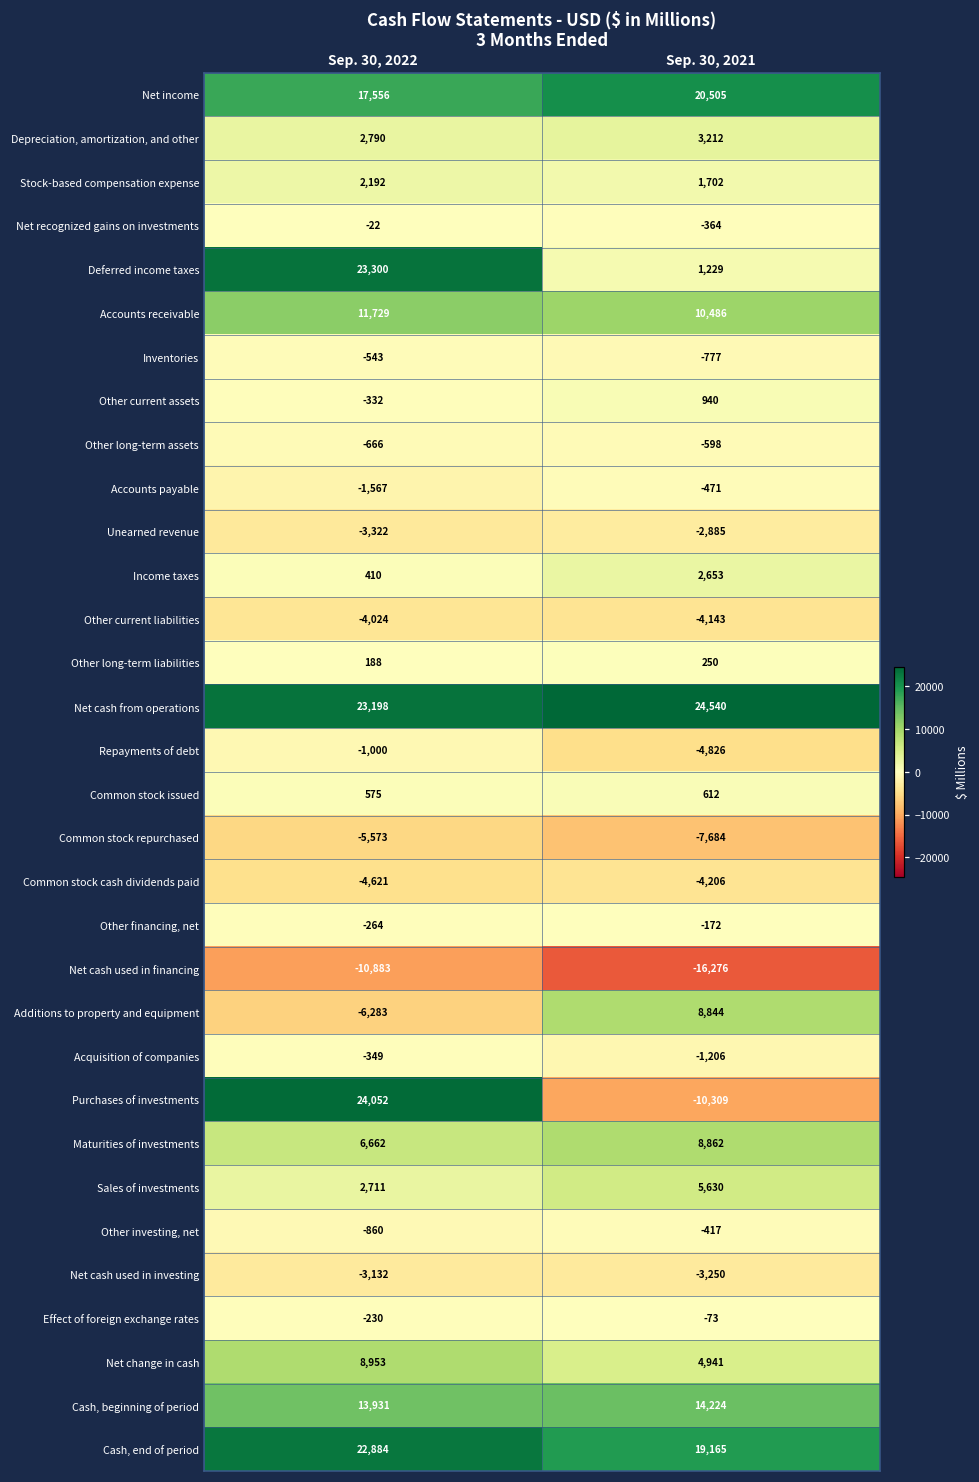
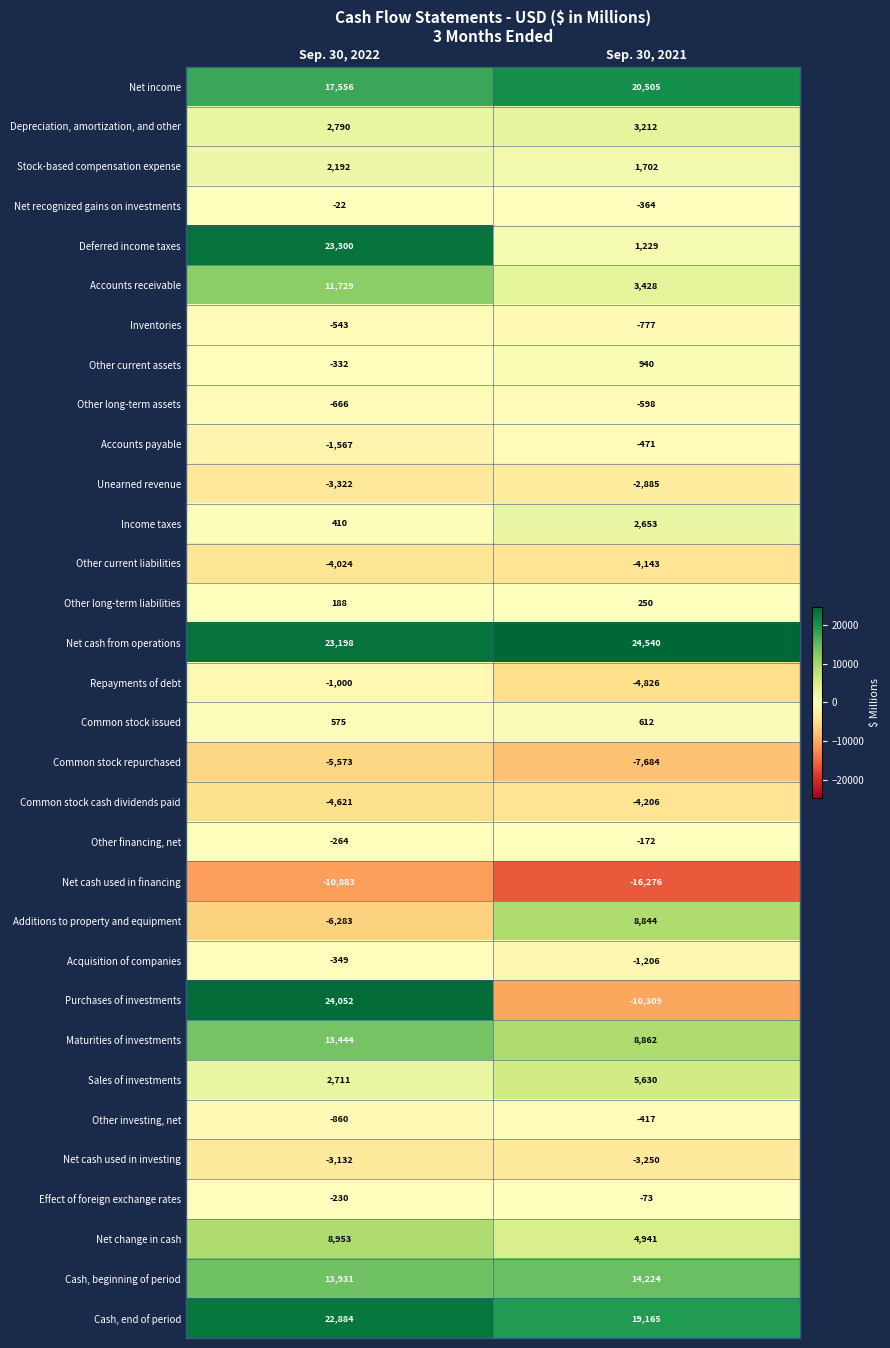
  {
    "Net income": {
      "Sep. 30, 2022": "17,556",
      "Sep. 30, 2021": "20,505"
    },
    "Depreciation, amortization, and other": {
      "Sep. 30, 2022": "2,790",
      "Sep. 30, 2021": "3,212"
    },
    "Stock-based compensation expense": {
      "Sep. 30, 2022": "2,192",
      "Sep. 30, 2021": "1,702"
    },
    "Net recognized gains on investments": {
      "Sep. 30, 2022": "-22",
      "Sep. 30, 2021": "-364"
    },
    "Deferred income taxes": {
      "Sep. 30, 2022": "23,300",
      "Sep. 30, 2021": "1,229"
    },
    "Accounts receivable": {
      "Sep. 30, 2022": "11,729",
-     "Sep. 30, 2021": "10,486"
+     "Sep. 30, 2021": "3,428"
    },
    "Inventories": {
      "Sep. 30, 2022": "-543",
      "Sep. 30, 2021": "-777"
    },
    "Other current assets": {
      "Sep. 30, 2022": "-332",
      "Sep. 30, 2021": "940"
    },
    "Other long-term assets": {
      "Sep. 30, 2022": "-666",
      "Sep. 30, 2021": "-598"
    },
    "Accounts payable": {
      "Sep. 30, 2022": "-1,567",
      "Sep. 30, 2021": "-471"
    },
    "Unearned revenue": {
      "Sep. 30, 2022": "-3,322",
      "Sep. 30, 2021": "-2,885"
    },
    "Income taxes": {
      "Sep. 30, 2022": "410",
      "Sep. 30, 2021": "2,653"
    },
    "Other current liabilities": {
      "Sep. 30, 2022": "-4,024",
      "Sep. 30, 2021": "-4,143"
    },
    "Other long-term liabilities": {
      "Sep. 30, 2022": "188",
      "Sep. 30, 2021": "250"
    },
    "Net cash from operations": {
      "Sep. 30, 2022": "23,198",
      "Sep. 30, 2021": "24,540"
    },
    "Repayments of debt": {
      "Sep. 30, 2022": "-1,000",
      "Sep. 30, 2021": "-4,826"
    },
    "Common stock issued": {
      "Sep. 30, 2022": "575",
      "Sep. 30, 2021": "612"
    },
    "Common stock repurchased": {
      "Sep. 30, 2022": "-5,573",
      "Sep. 30, 2021": "-7,684"
    },
    "Common stock cash dividends paid": {
      "Sep. 30, 2022": "-4,621",
      "Sep. 30, 2021": "-4,206"
    },
    "Other financing, net": {
      "Sep. 30, 2022": "-264",
      "Sep. 30, 2021": "-172"
    },
    "Net cash used in financing": {
      "Sep. 30, 2022": "-10,883",
      "Sep. 30, 2021": "-16,276"
    },
    "Additions to property and equipment": {
      "Sep. 30, 2022": "-6,283",
      "Sep. 30, 2021": "8,844"
    },
    "Acquisition of companies": {
      "Sep. 30, 2022": "-349",
      "Sep. 30, 2021": "-1,206"
    },
    "Purchases of investments": {
      "Sep. 30, 2022": "24,052",
      "Sep. 30, 2021": "-10,309"
    },
    "Maturities of investments": {
-     "Sep. 30, 2022": "6,662",
+     "Sep. 30, 2022": "13,444",
      "Sep. 30, 2021": "8,862"
    },
    "Sales of investments": {
      "Sep. 30, 2022": "2,711",
      "Sep. 30, 2021": "5,630"
    },
    "Other investing, net": {
      "Sep. 30, 2022": "-860",
      "Sep. 30, 2021": "-417"
    },
    "Net cash used in investing": {
      "Sep. 30, 2022": "-3,132",
      "Sep. 30, 2021": "-3,250"
    },
    "Effect of foreign exchange rates": {
      "Sep. 30, 2022": "-230",
      "Sep. 30, 2021": "-73"
    },
    "Net change in cash": {
      "Sep. 30, 2022": "8,953",
      "Sep. 30, 2021": "4,941"
    },
    "Cash, beginning of period": {
      "Sep. 30, 2022": "13,931",
      "Sep. 30, 2021": "14,224"
    },
    "Cash, end of period": {
      "Sep. 30, 2022": "22,884",
      "Sep. 30, 2021": "19,165"
    }
  }
